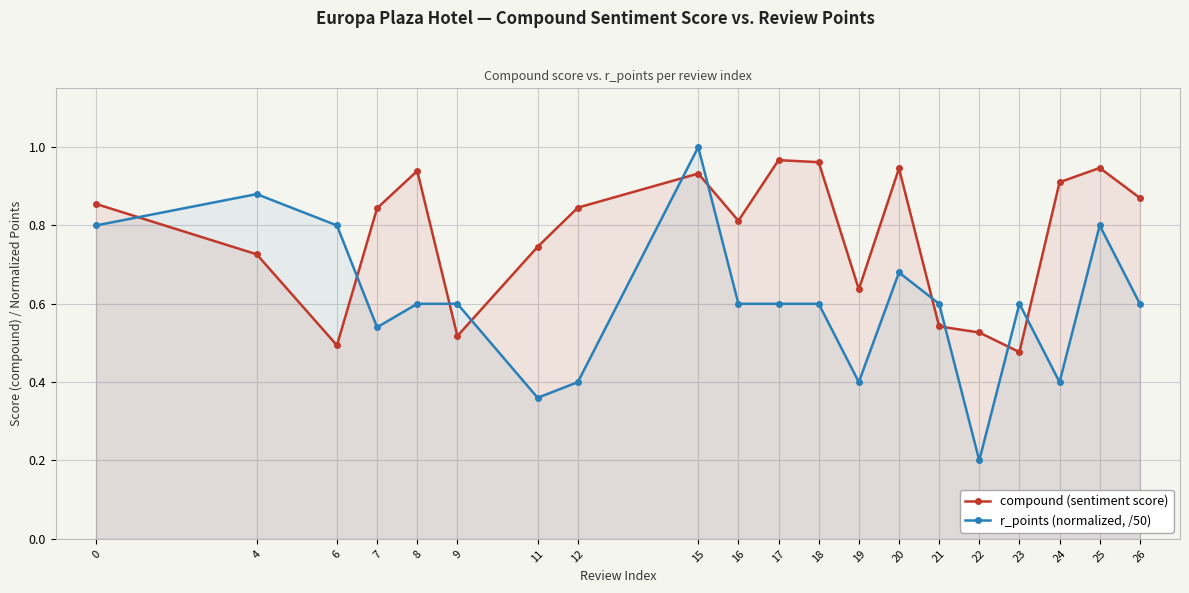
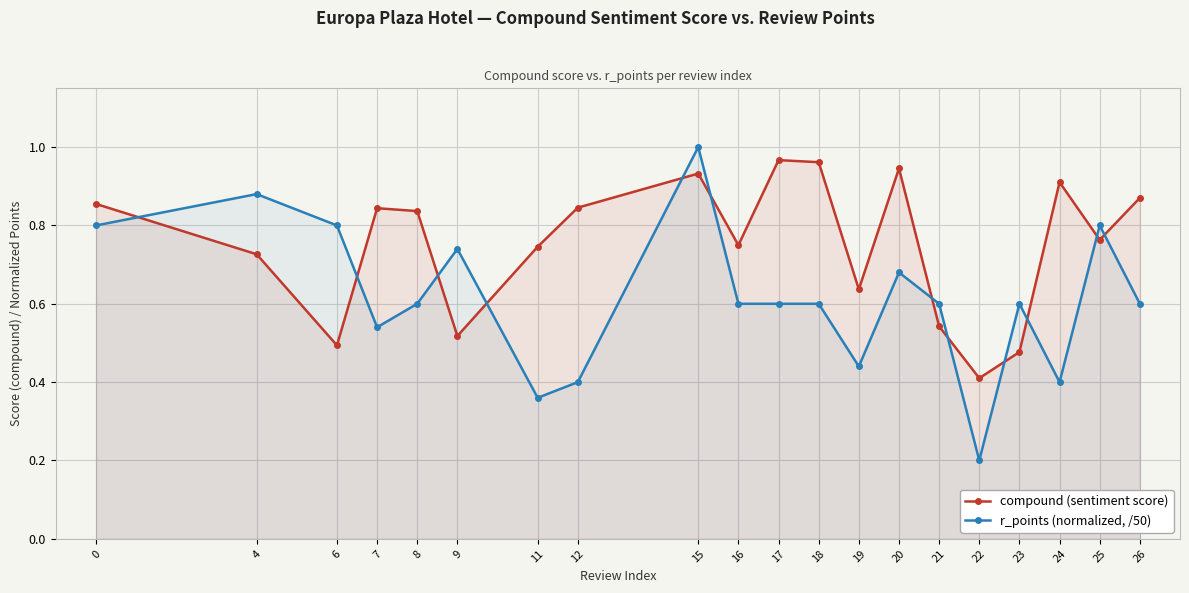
  {
    "compound (sentiment score)": {
      "0": 0.85,
      "4": 0.73,
      "6": 0.49,
      "7": 0.84,
-     "8": 0.94,
+     "8": 0.84,
      "9": 0.52,
      "11": 0.75,
      "12": 0.85,
      "15": 0.93,
-     "16": 0.81,
+     "16": 0.75,
      "17": 0.97,
      "18": 0.96,
      "19": 0.64,
      "20": 0.95,
      "21": 0.54,
-     "22": 0.53,
+     "22": 0.41,
      "23": 0.48,
      "24": 0.91,
-     "25": 0.95,
+     "25": 0.76,
      "26": 0.87
    },
    "r_points (normalized, /50)": {
      "0": 0.80,
      "4": 0.88,
      "6": 0.80,
      "7": 0.54,
      "8": 0.60,
-     "9": 0.60,
+     "9": 0.74,
      "11": 0.36,
      "12": 0.40,
      "15": 1.00,
      "16": 0.60,
      "17": 0.60,
      "18": 0.60,
-     "19": 0.40,
+     "19": 0.44,
      "20": 0.68,
      "21": 0.60,
      "22": 0.20,
      "23": 0.60,
      "24": 0.40,
      "25": 0.80,
      "26": 0.60
    }
  }
